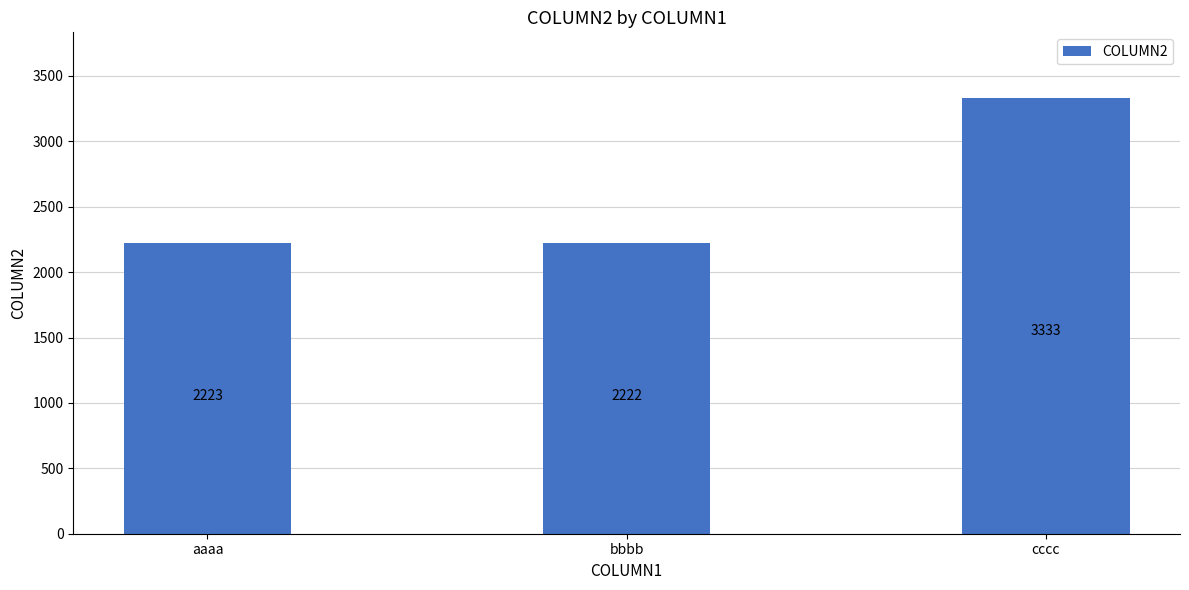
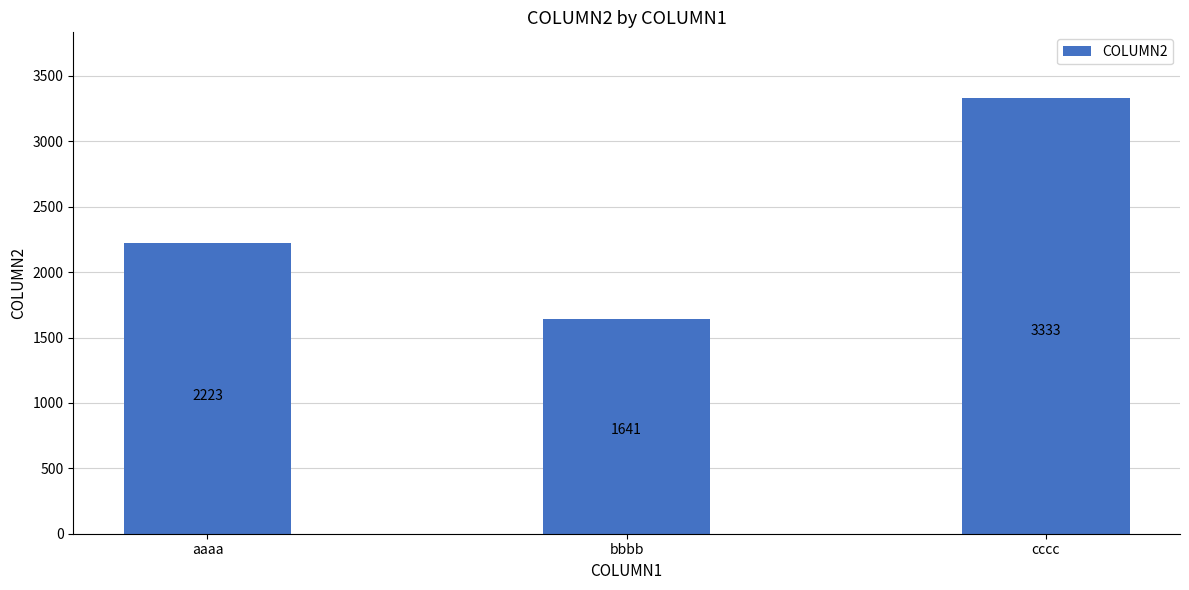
  {
    "aaaa": 2223,
-   "bbbb": 2222,
+   "bbbb": 1641,
    "cccc": 3333
  }
